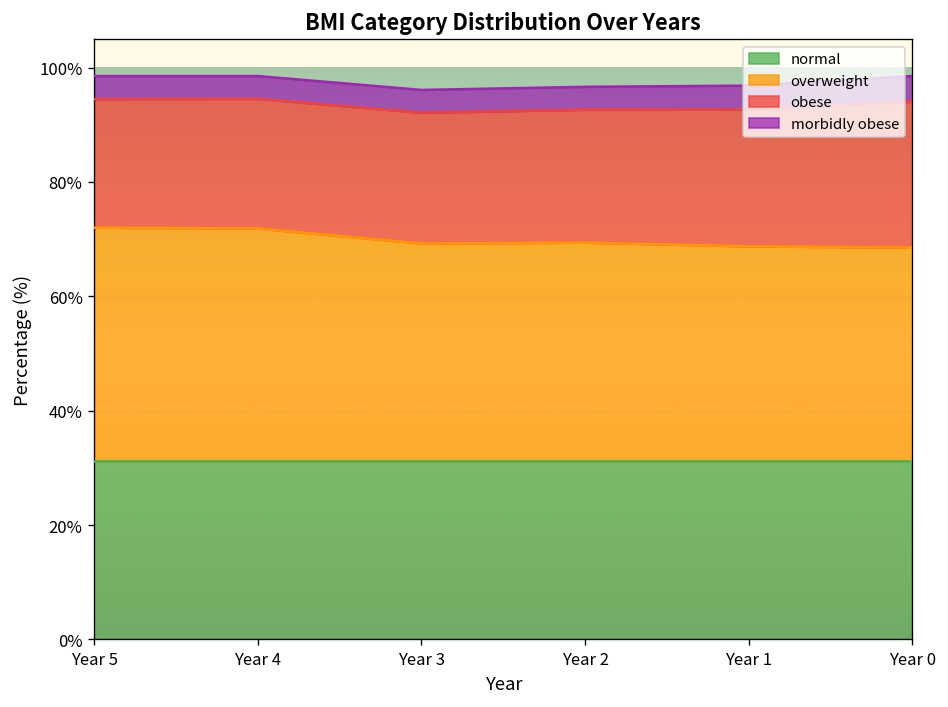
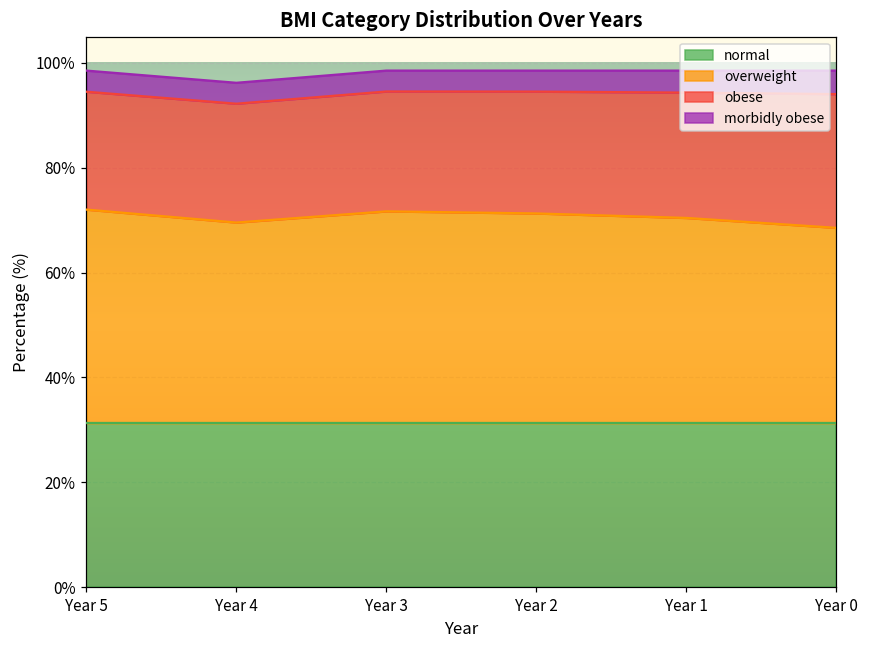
  {
    "normal": {
      "Year 5": "31%",
      "Year 4": "31%",
      "Year 3": "31%",
      "Year 2": "31%",
      "Year 1": "31%",
      "Year 0": "31%"
    },
    "overweight": {
      "Year 5": "72%",
-     "Year 4": "72%",
-     "Year 3": "69%",
-     "Year 2": "69%",
-     "Year 1": "69%",
+     "Year 4": "70%",
+     "Year 3": "72%",
+     "Year 2": "71%",
+     "Year 1": "70%",
      "Year 0": "69%"
    },
    "obese": {
      "Year 5": "94%",
      "Year 4": "23%",
      "Year 3": "23%",
      "Year 2": "23%",
      "Year 0": "94%"
    },
    "morbidly obese": {
      "Year 5": "99%",
      "Year 4": "4%",
      "Year 3": "4%",
      "Year 2": "4%",
      "Year 0": "99%"
    }
  }
